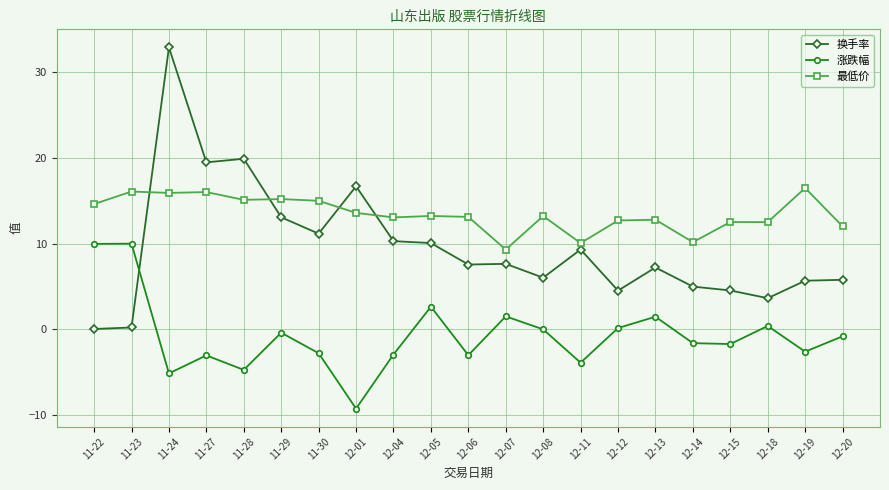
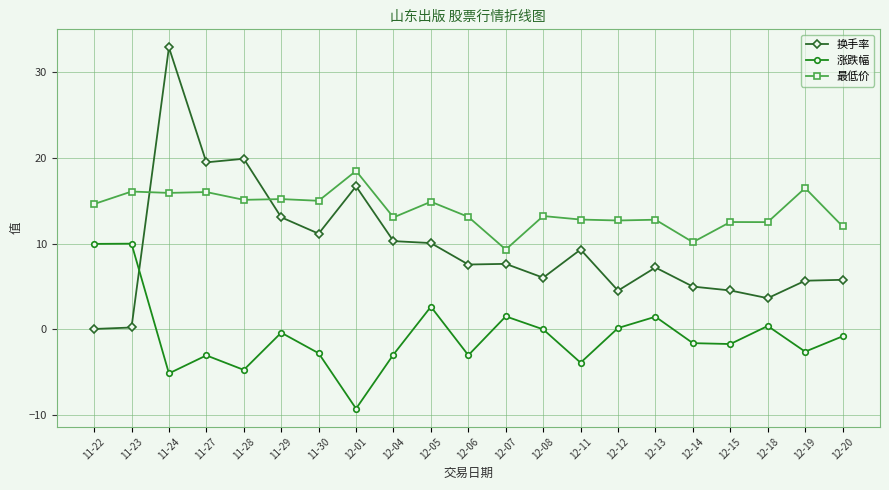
  {
    "最低价": {
      "11-22": 15,
      "11-23": 16,
      "11-24": 16,
      "11-27": 16,
      "11-28": 15,
      "11-29": 15,
      "11-30": 15,
-     "12-01": 14,
+     "12-01": 19,
      "12-04": 13,
-     "12-05": 13,
+     "12-05": 15,
      "12-06": 13,
      "12-07": 9,
      "12-08": 13,
-     "12-11": 10,
+     "12-11": 13,
      "12-12": 13,
      "12-13": 13,
      "12-14": 10,
      "12-15": 13,
      "12-18": 13,
      "12-19": 17,
      "12-20": 12
    }
  }
